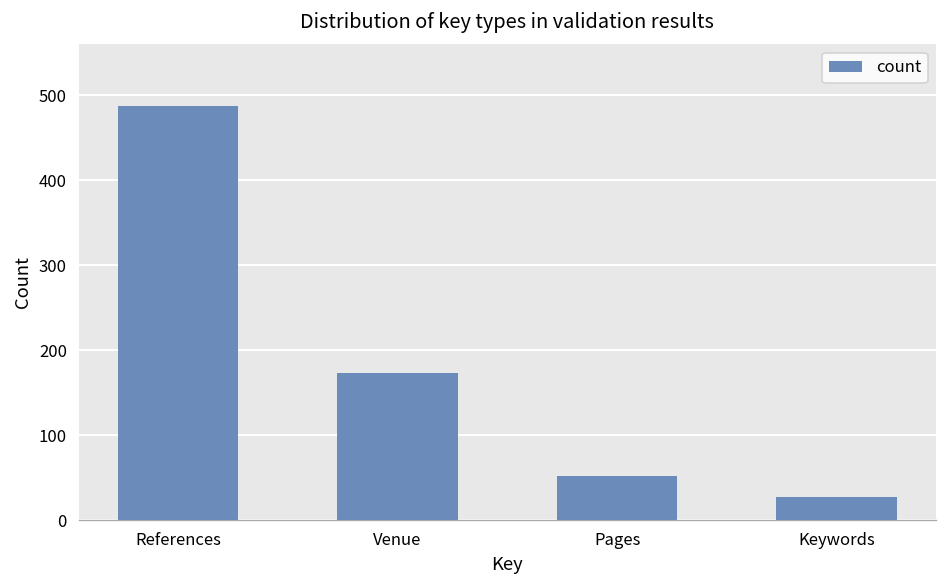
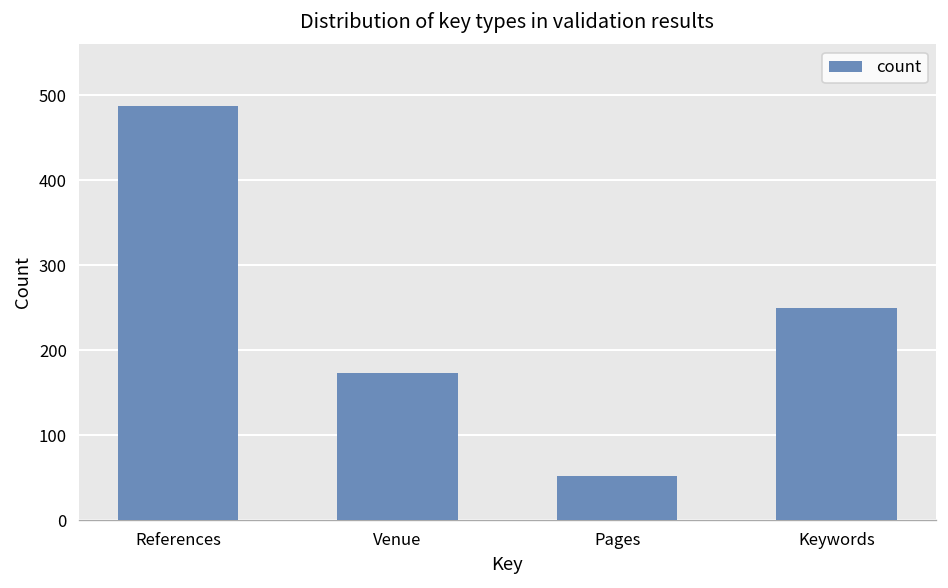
  {
    "References": 490,
    "Venue": 170,
    "Pages": 50,
-   "Keywords": 30
+   "Keywords": 250
  }
